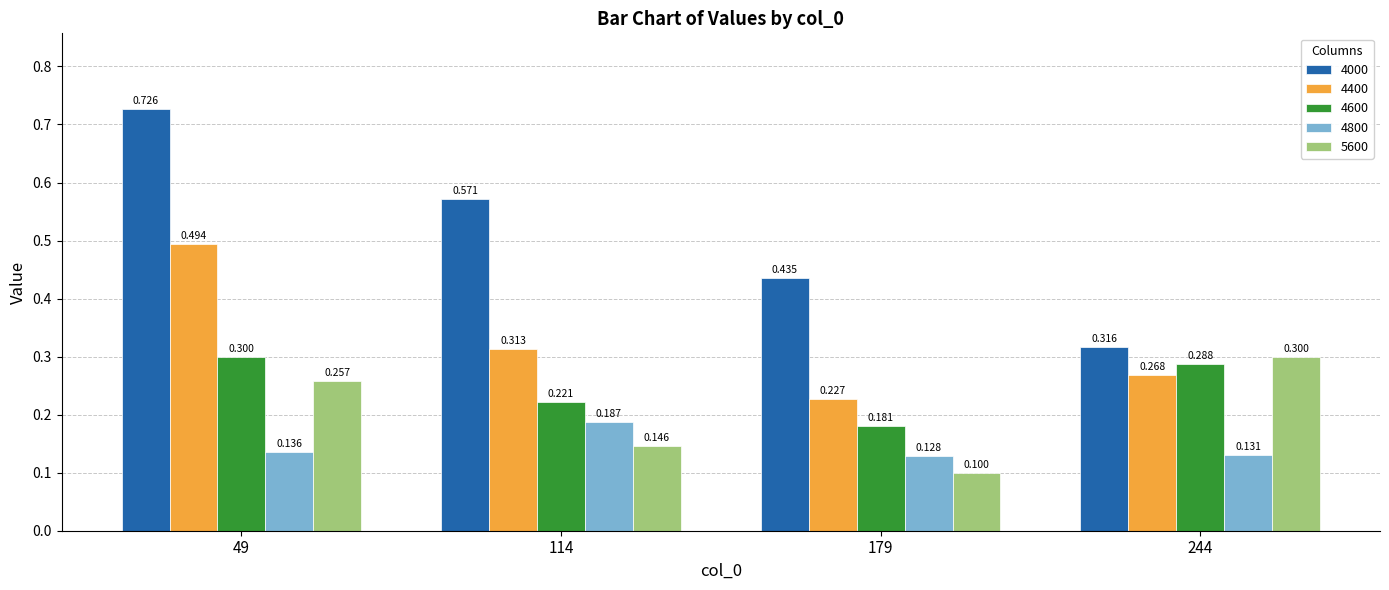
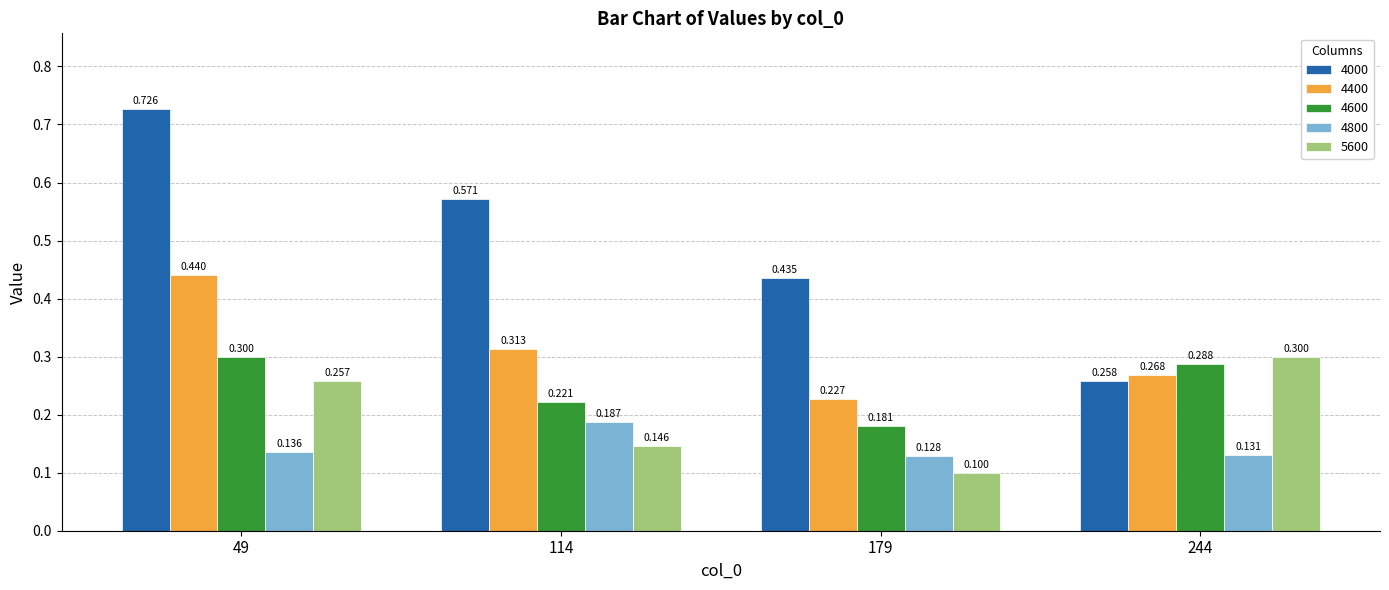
  {
    "4000": {
      "49": 0.726,
      "114": 0.571,
      "179": 0.435,
-     "244": 0.316
+     "244": 0.258
    },
    "4400": {
-     "49": 0.494,
+     "49": 0.440,
      "114": 0.313,
      "179": 0.227,
      "244": 0.268
    },
    "4600": {
      "49": 0.300,
      "114": 0.221,
      "179": 0.181,
      "244": 0.288
    },
    "4800": {
      "49": 0.136,
      "114": 0.187,
      "179": 0.128,
      "244": 0.131
    },
    "5600": {
      "49": 0.257,
      "114": 0.146,
      "179": 0.100,
      "244": 0.300
    }
  }
